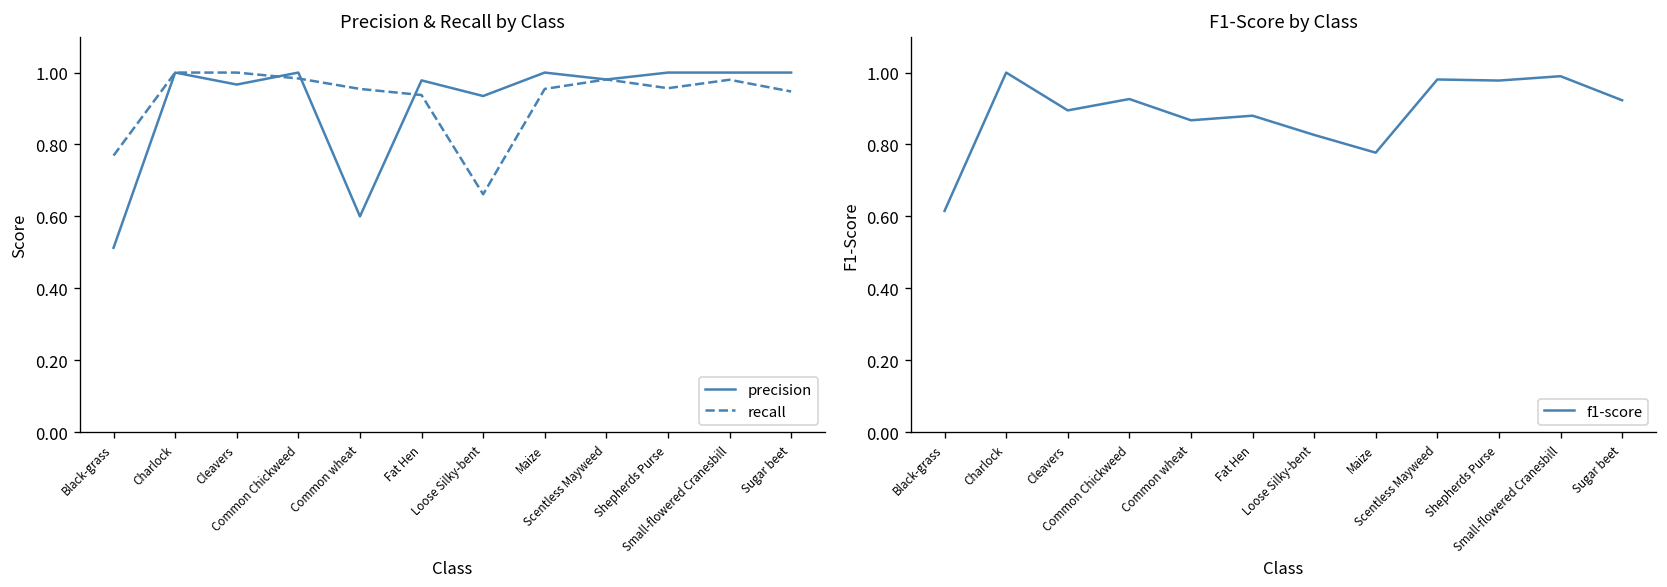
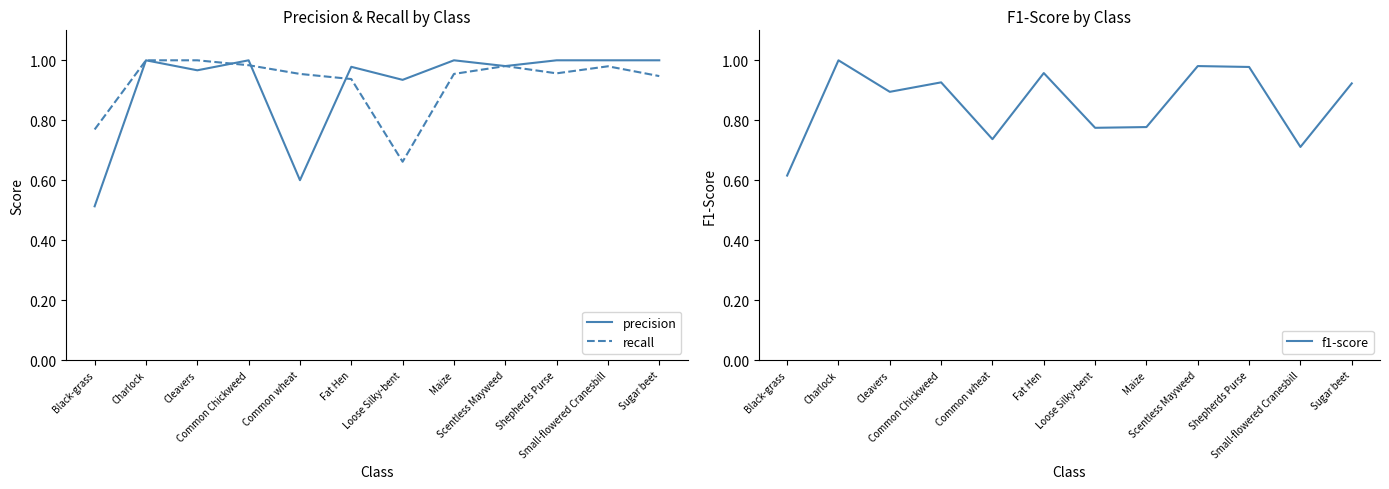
  {
    "F1-Score by Class": {
      "Black-grass": 0.62,
      "Charlock": 1.00,
      "Cleavers": 0.89,
      "Common Chickweed": 0.93,
-     "Common wheat": 0.87,
-     "Fat Hen": 0.88,
-     "Loose Silky-bent": 0.83,
+     "Common wheat": 0.74,
+     "Fat Hen": 0.96,
+     "Loose Silky-bent": 0.77,
      "Maize": 0.78,
      "Scentless Mayweed": 0.98,
      "Shepherds Purse": 0.98,
-     "Small-flowered Cranesbill": 0.99,
+     "Small-flowered Cranesbill": 0.71,
      "Sugar beet": 0.92
    }
  }
